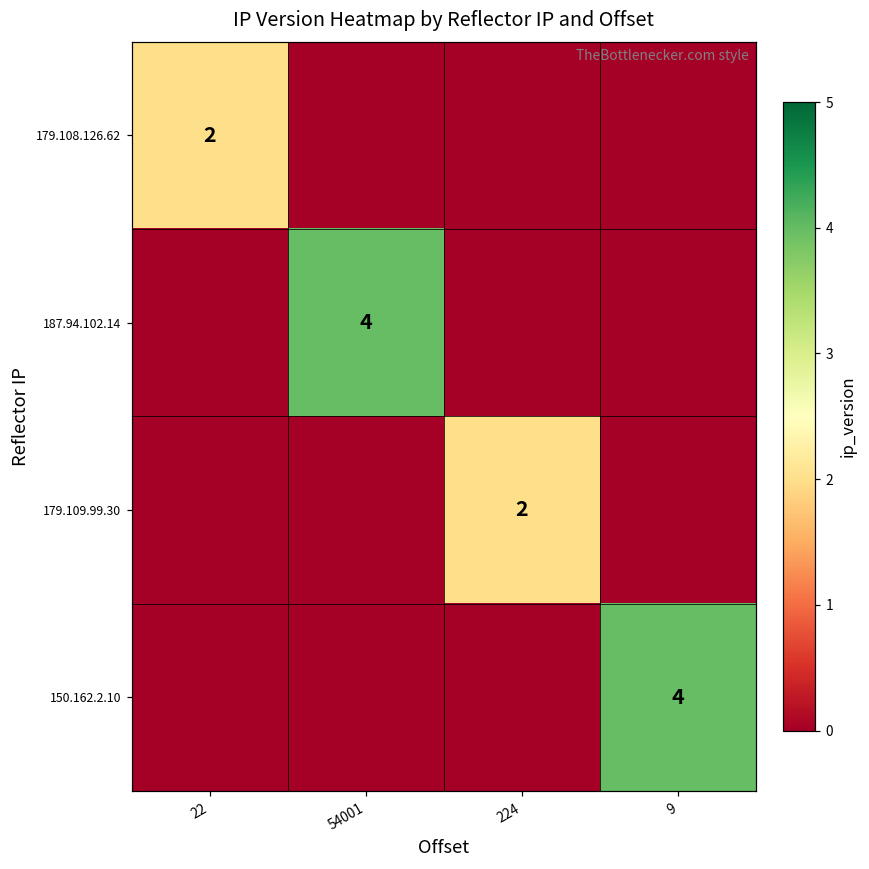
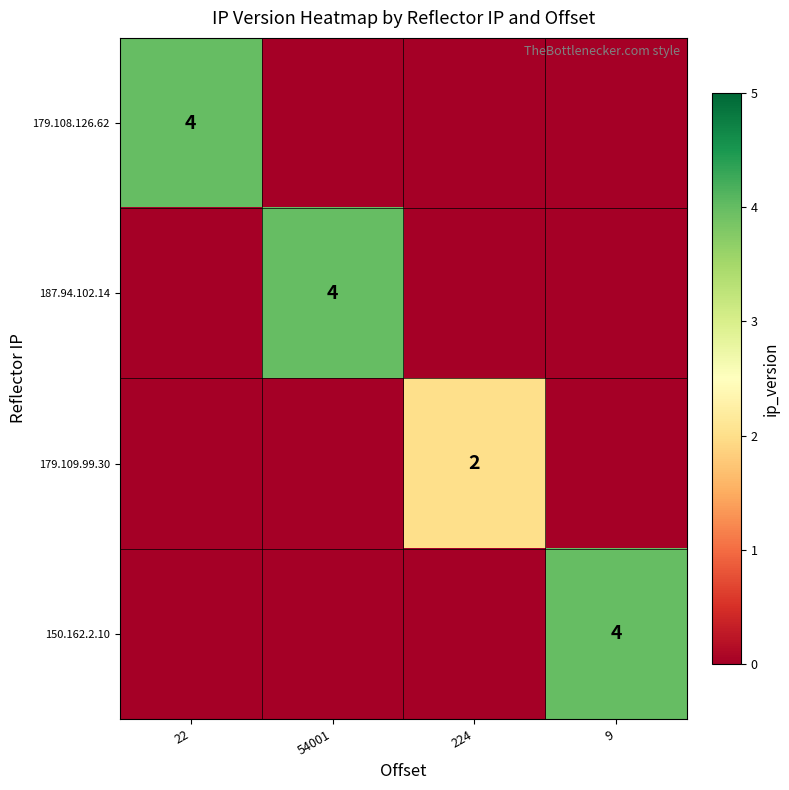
  {
    "179.108.126.62": {
-     "22": 2
+     "22": 4
    },
    "187.94.102.14": {
      "54001": 4
    },
    "179.109.99.30": {
      "224": 2
    },
    "150.162.2.10": {
      "9": 4
    }
  }
